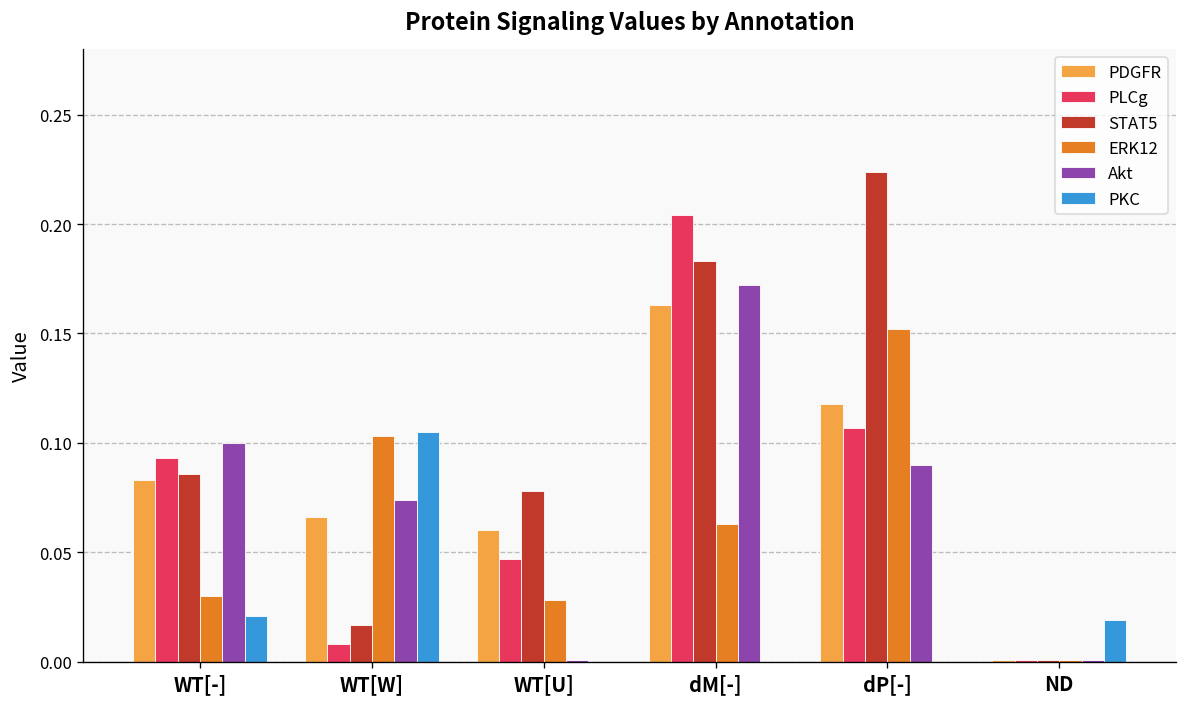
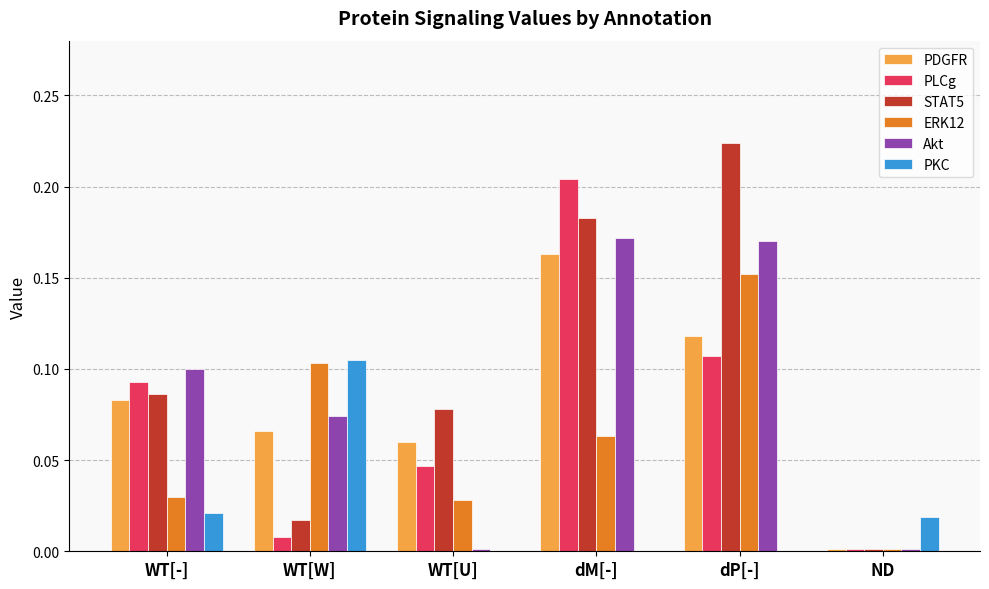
  {
    "PLCg": {
      "WT[-]": 0.093,
      "WT[W]": 0.008,
      "WT[U]": 0.047,
      "dM[-]": 0.204,
      "dP[-]": 0.107
    },
    "STAT5": {
      "WT[-]": 0.086,
      "WT[W]": 0.017,
      "WT[U]": 0.078,
      "dM[-]": 0.183,
      "dP[-]": 0.224
    },
    "Akt": {
      "WT[-]": 0.10,
      "WT[W]": 0.074,
      "dM[-]": 0.172,
-     "dP[-]": 0.09
+     "dP[-]": 0.17
    },
    "PKC": {
      "WT[-]": 0.02,
      "WT[W]": 0.105,
      "WT[U]": 0.00,
      "dM[-]": 0.00,
      "dP[-]": 0.00,
      "ND": 0.02
    }
  }
